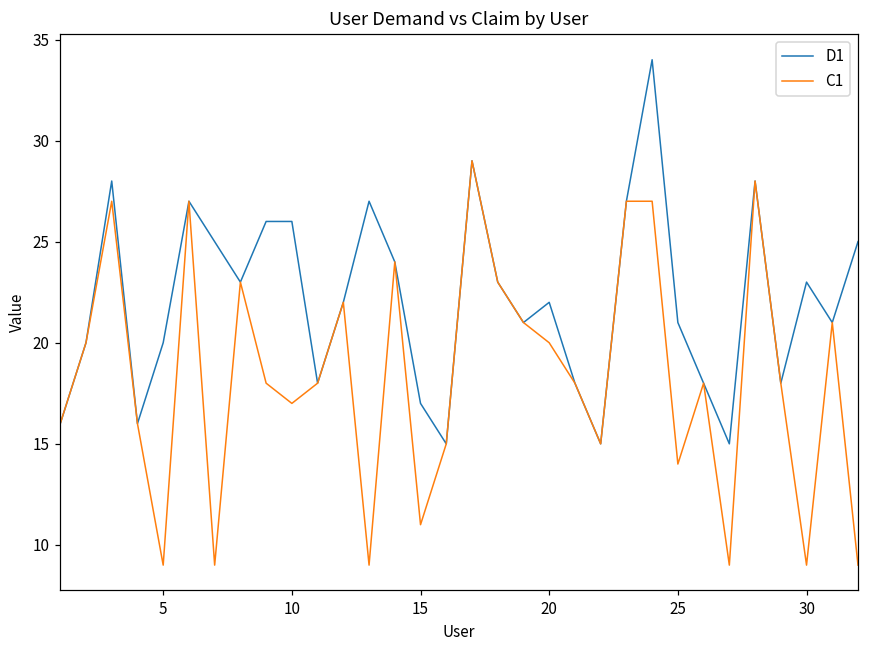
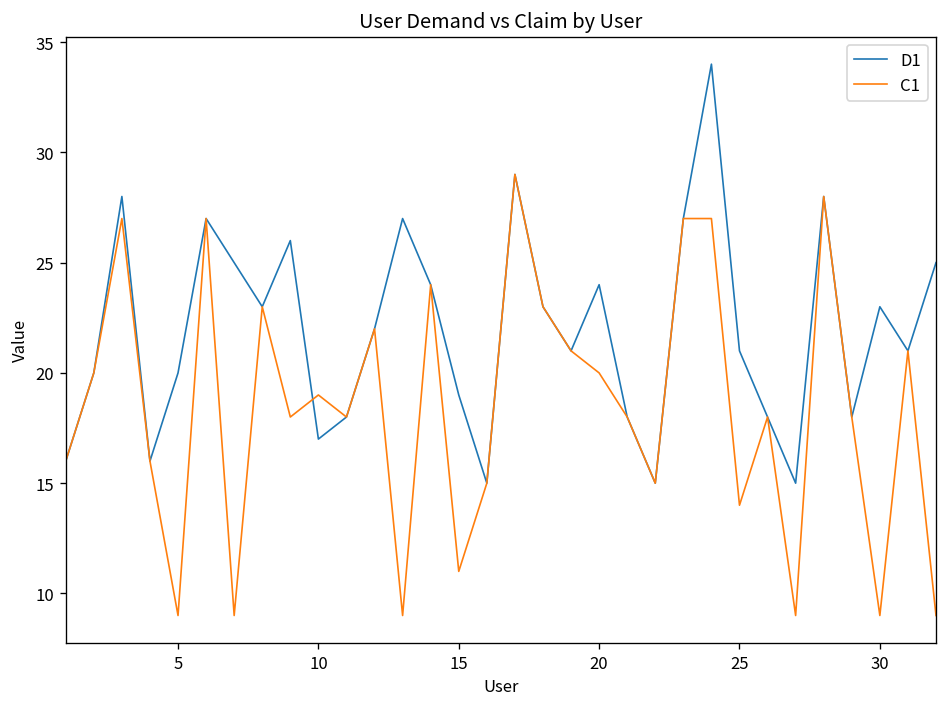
  {
    "D1": {
      "5": 20,
-     "10": 26,
-     "15": 17,
-     "20": 22,
+     "10": 17,
+     "15": 19,
+     "20": 24,
      "25": 21,
      "30": 23
    },
    "C1": {
      "5": 9,
-     "10": 17,
+     "10": 19,
      "15": 11,
      "20": 20,
      "25": 14,
      "30": 9
    }
  }
